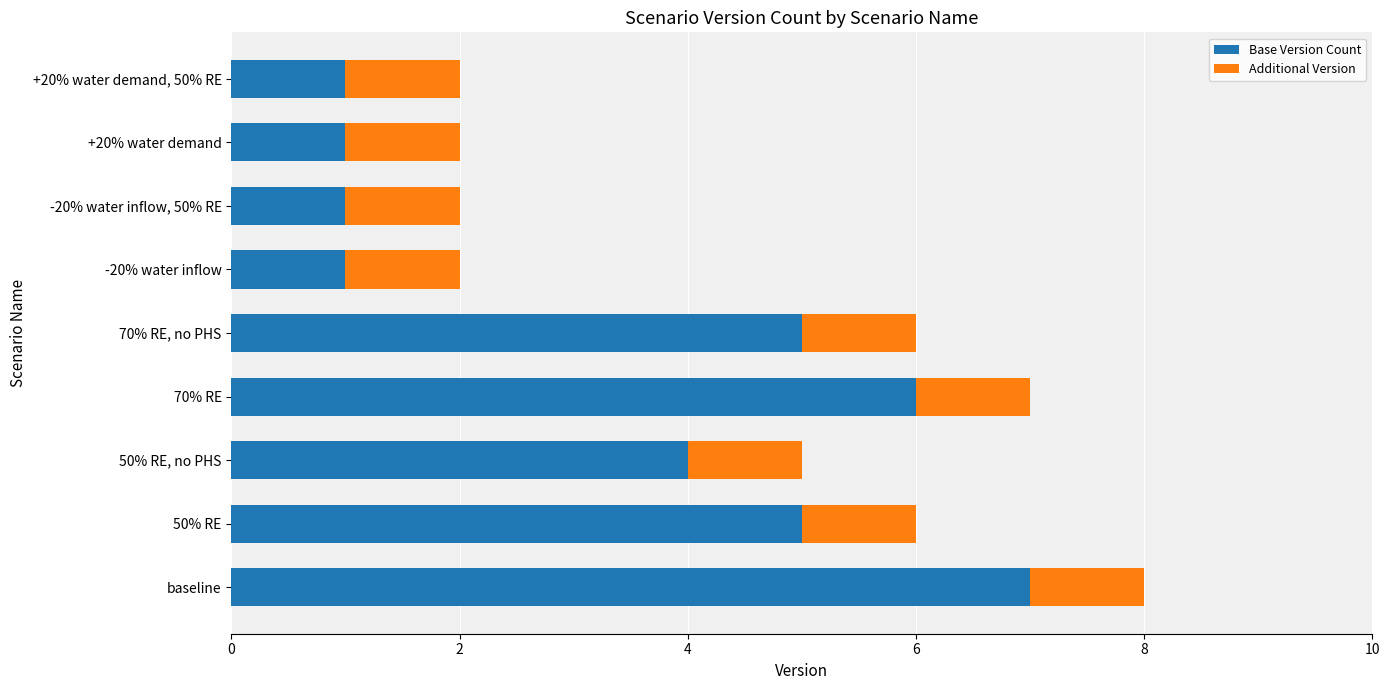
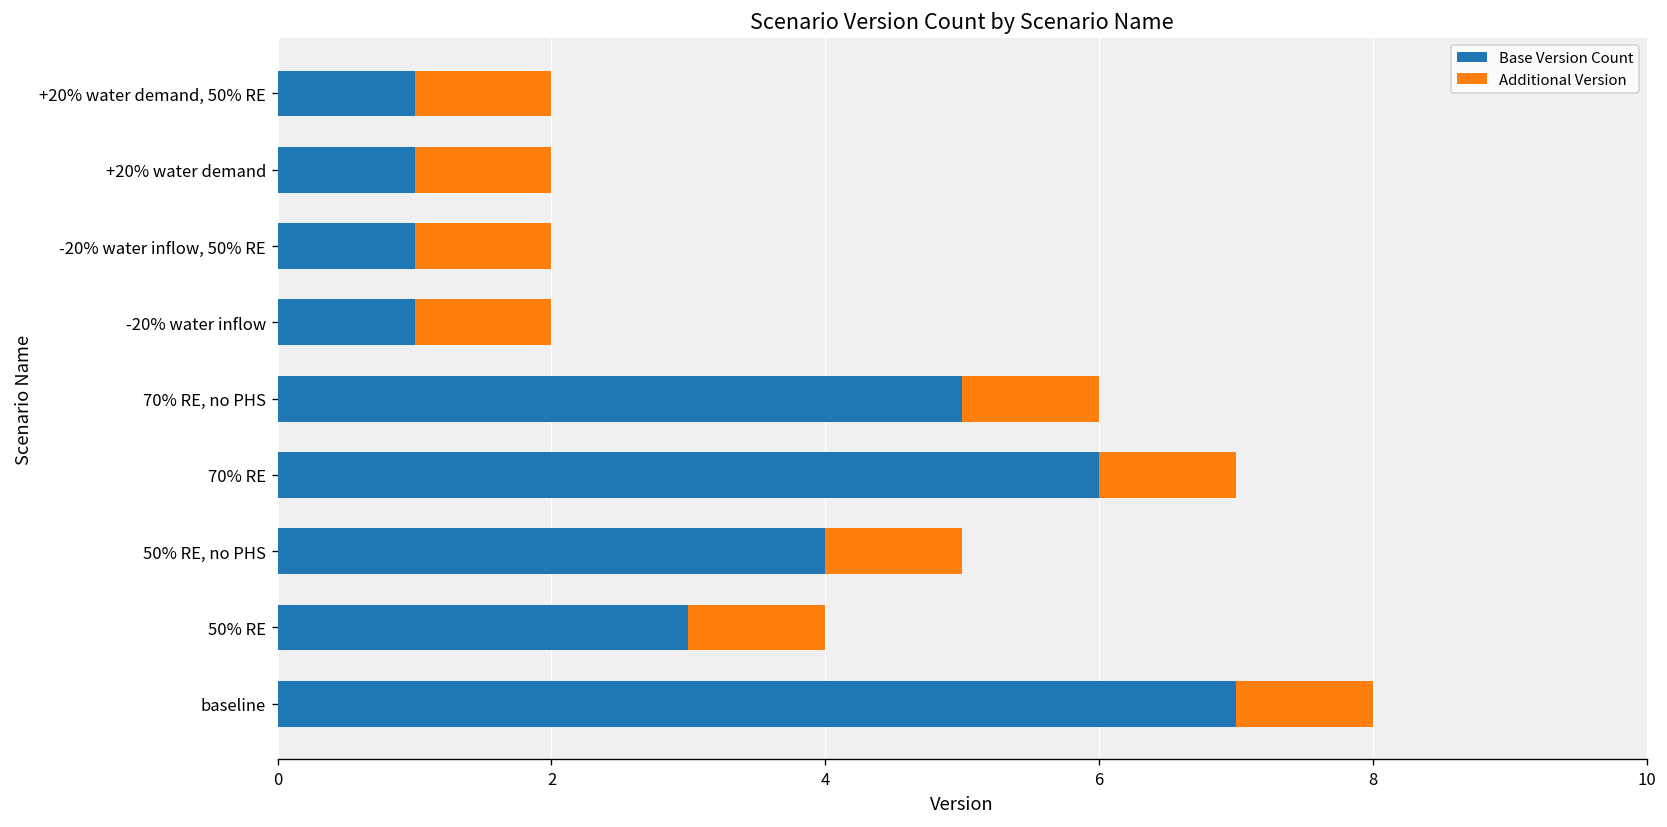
  {
    "Base Version Count": {
      "+20% water demand, 50% RE": 1.00,
      "+20% water demand": 1.00,
      "-20% water inflow, 50% RE": 1.00,
      "-20% water inflow": 1.00,
      "70% RE, no PHS": 5.00,
      "70% RE": 6.00,
      "50% RE, no PHS": 4.00,
-     "50% RE": 5.00,
+     "50% RE": 3.00,
      "baseline": 7.00
    }
  }
